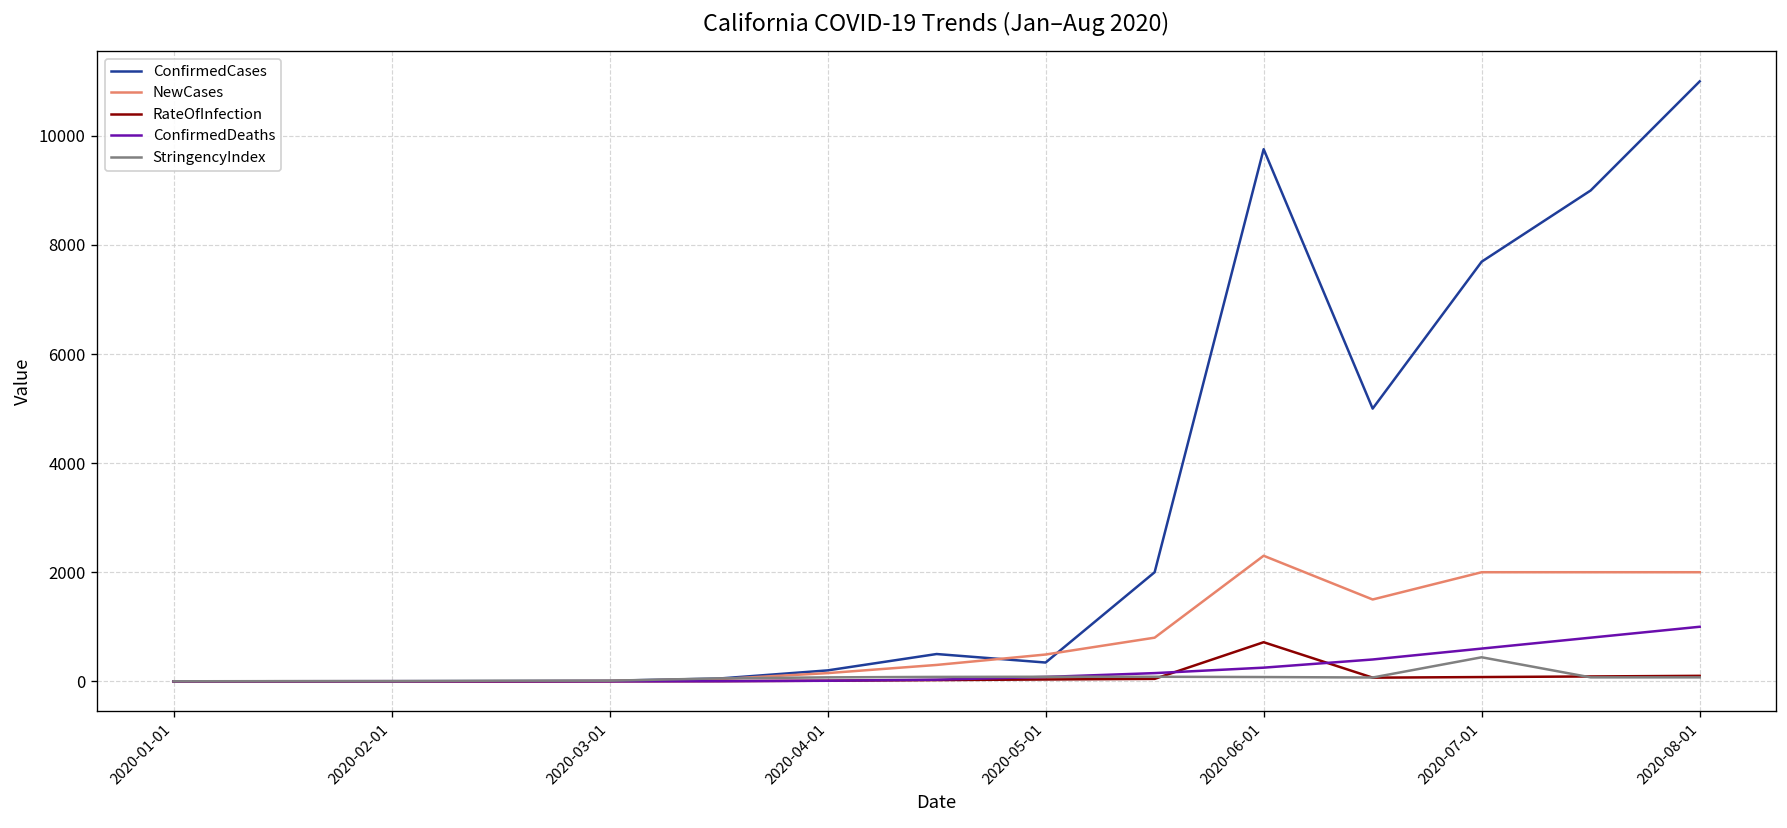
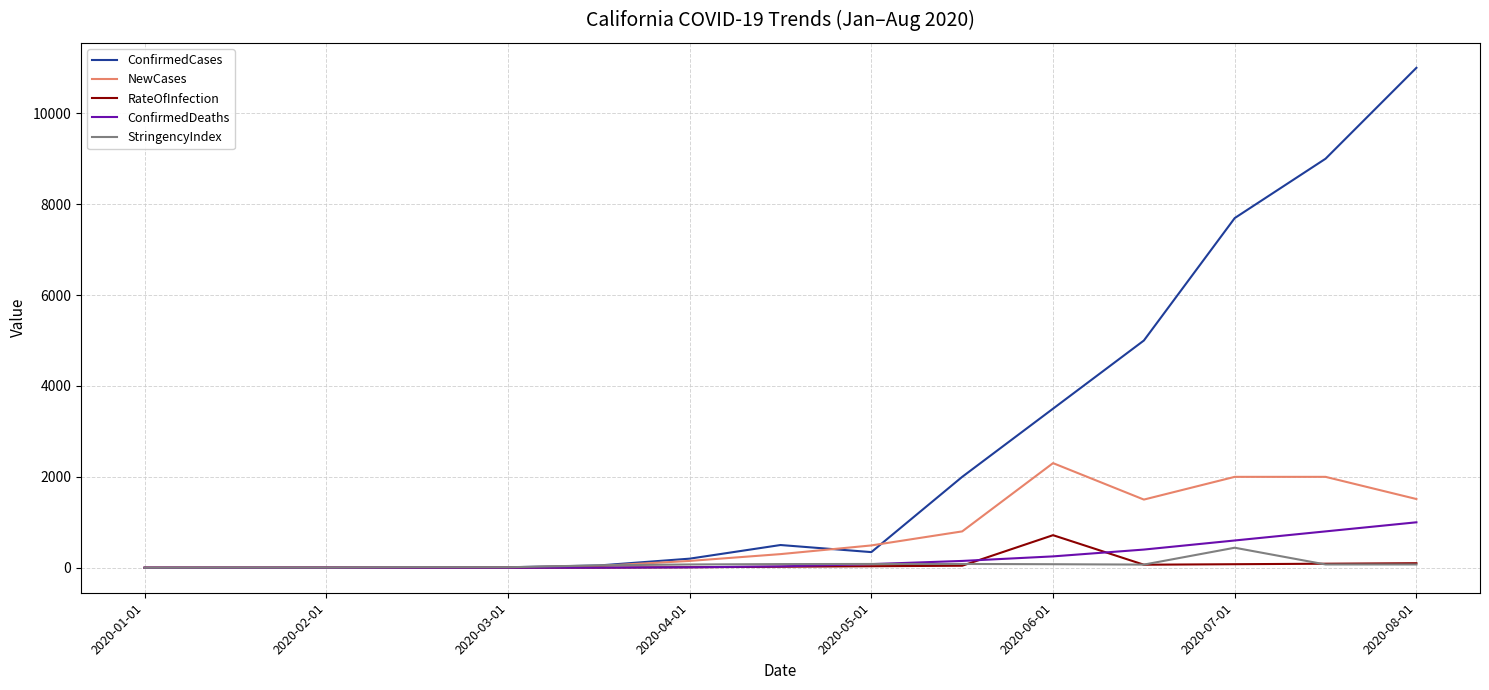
  {
    "ConfirmedCases": {
      "2020-05-01": 300,
-     "2020-06-01": 9800,
+     "2020-06-01": 3500,
      "2020-07-01": 7700,
      "2020-08-01": 11000
    },
    "NewCases": {
      "2020-05-01": 500,
      "2020-06-01": 2300,
      "2020-07-01": 2000,
-     "2020-08-01": 2000
+     "2020-08-01": 1500
    },
    "RateOfInfection": {
      "2020-06-01": 700,
      "2020-07-01": 100
    },
    "ConfirmedDeaths": {
      "2020-06-01": 300,
      "2020-07-01": 600,
      "2020-08-01": 1000
    },
    "StringencyIndex": {
      "2020-04-01": 100,
      "2020-06-01": 100,
      "2020-07-01": 400
    }
  }
